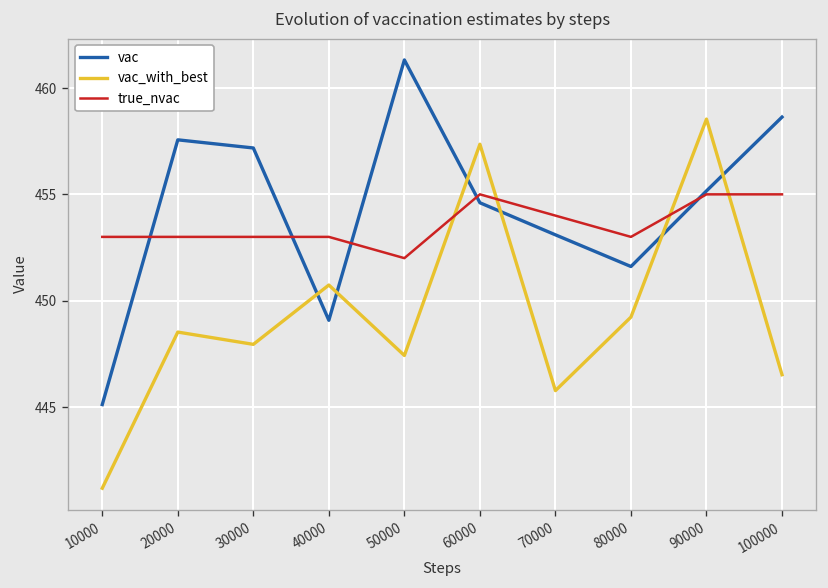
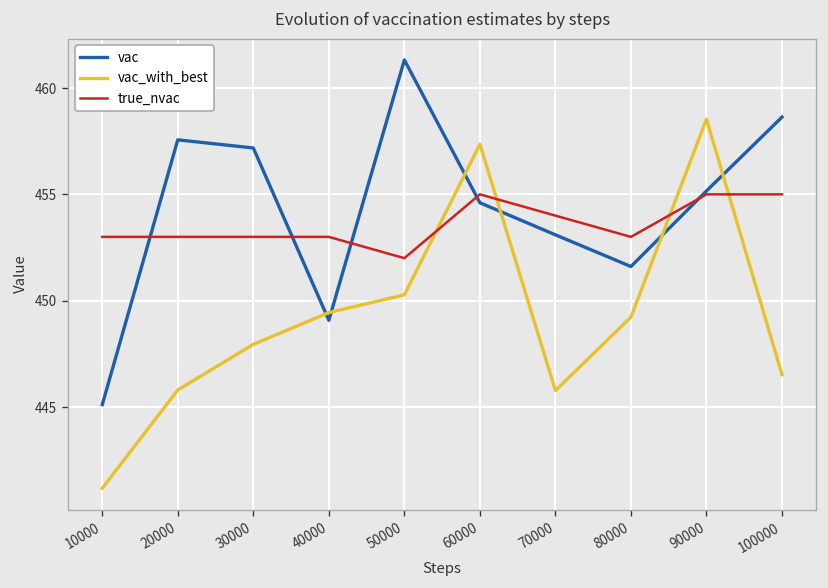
  {
    "vac": {
      "10000": 445.1,
      "20000": 457.6,
      "30000": 457.2,
      "40000": 449.1,
      "50000": 461.3,
      "60000": 454.6,
      "70000": 453.1,
      "80000": 451.6,
      "90000": 455.2,
      "100000": 458.6
    },
    "vac_with_best": {
      "10000": 441.2,
-     "20000": 448.5,
+     "20000": 445.8,
      "30000": 447.9,
-     "40000": 450.7,
-     "50000": 447.4,
+     "40000": 449.4,
+     "50000": 450.3,
      "60000": 457.4,
      "70000": 445.8,
      "80000": 449.2,
      "90000": 458.5,
      "100000": 446.5
    },
    "true_nvac": {
      "10000": 453.0,
      "20000": 453.0,
      "30000": 453.0,
      "40000": 453.0,
      "50000": 452.0,
      "60000": 455.0,
      "70000": 454.0,
      "80000": 453.0,
      "90000": 455.0,
      "100000": 455.0
    }
  }
